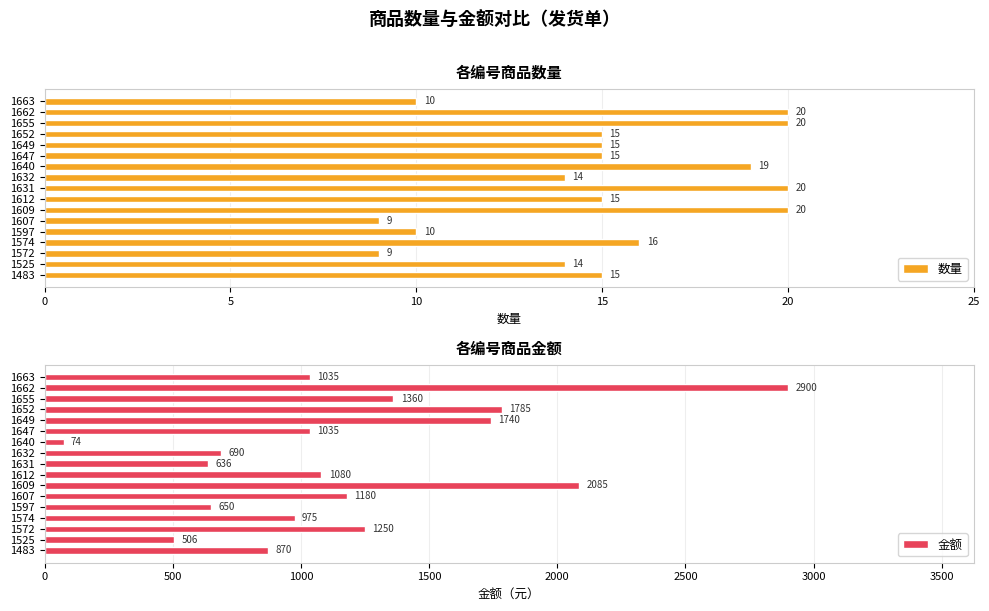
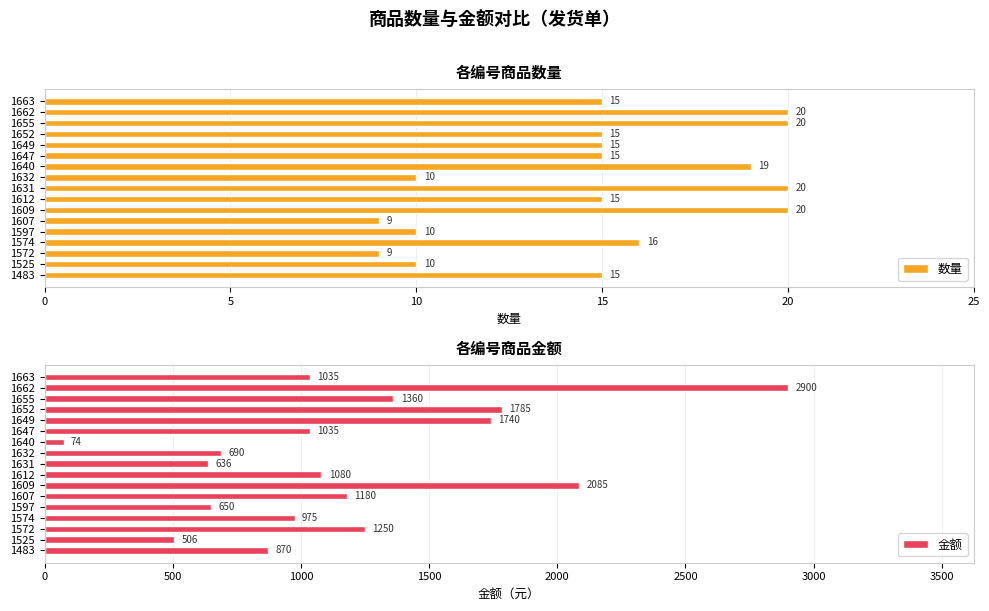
  {
    "各编号商品数量": {
-     "1663": 10,
+     "1663": 15,
      "1662": 20,
      "1655": 20,
      "1652": 15,
      "1649": 15,
      "1647": 15,
      "1640": 19,
-     "1632": 14,
+     "1632": 10,
      "1631": 20,
      "1612": 15,
      "1609": 20,
      "1607": 9,
      "1597": 10,
      "1574": 16,
      "1572": 9,
-     "1525": 14,
+     "1525": 10,
      "1483": 15
    },
    "各编号商品金额": {
      "1663": 1035,
      "1662": 2900,
      "1655": 1360,
      "1652": 1785,
      "1649": 1740,
      "1647": 1035,
      "1640": 74,
      "1632": 690,
      "1631": 636,
      "1612": 1080,
      "1609": 2085,
      "1607": 1180,
      "1597": 650,
      "1574": 975,
      "1572": 1250,
      "1525": 506,
      "1483": 870
    }
  }
